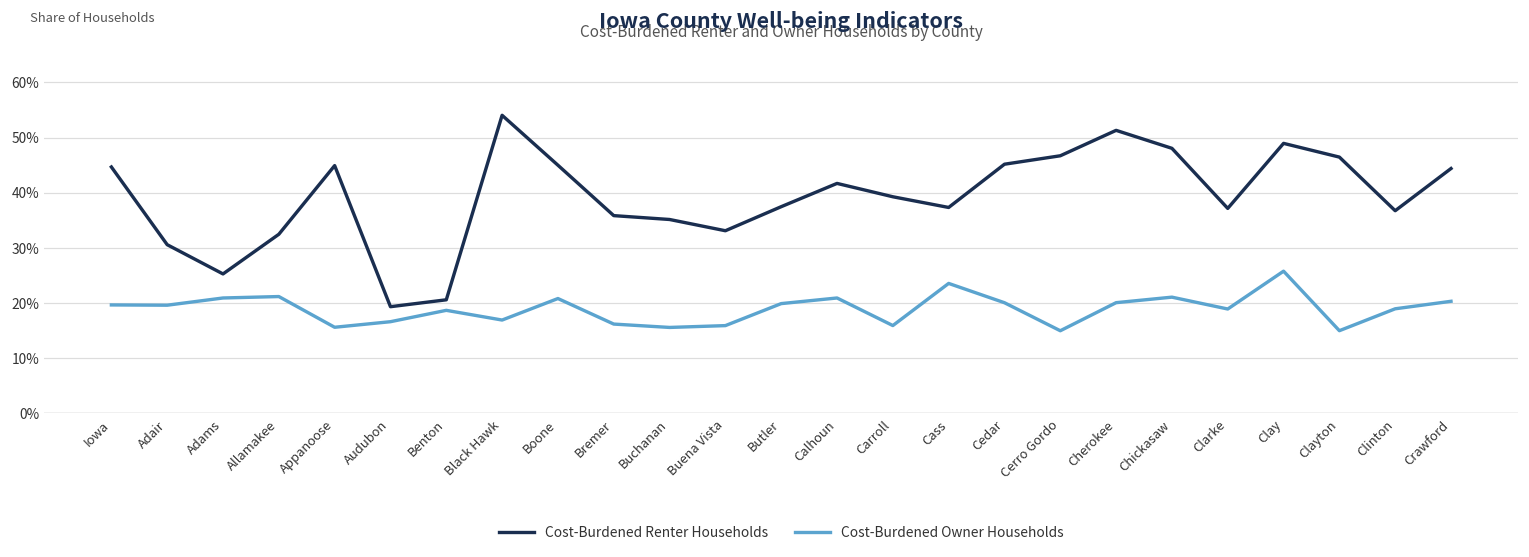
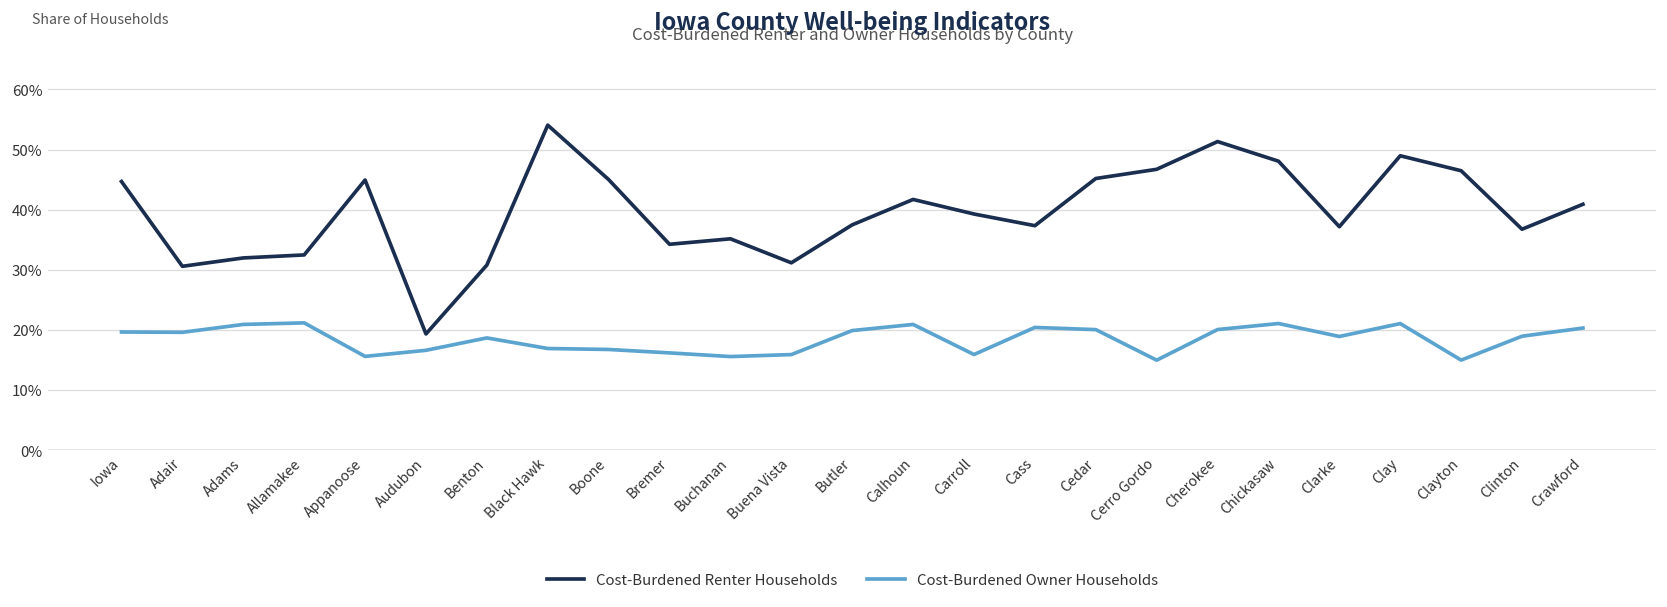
  {
    "Cost-Burdened Renter Households": {
      "Iowa": "45%",
      "Adair": "31%",
-     "Adams": "25%",
+     "Adams": "32%",
      "Allamakee": "32%",
      "Appanoose": "45%",
      "Audubon": "19%",
-     "Benton": "21%",
+     "Benton": "31%",
      "Black Hawk": "54%",
      "Boone": "45%",
-     "Bremer": "36%",
+     "Bremer": "34%",
      "Buchanan": "35%",
-     "Buena Vista": "33%",
+     "Buena Vista": "31%",
      "Butler": "37%",
      "Calhoun": "42%",
      "Carroll": "39%",
      "Cass": "37%",
      "Cedar": "45%",
      "Cerro Gordo": "47%",
      "Cherokee": "51%",
      "Chickasaw": "48%",
      "Clarke": "37%",
      "Clay": "49%",
      "Clayton": "46%",
      "Clinton": "37%",
-     "Crawford": "44%"
+     "Crawford": "41%"
    },
    "Cost-Burdened Owner Households": {
      "Iowa": "20%",
      "Adair": "20%",
      "Adams": "21%",
      "Allamakee": "21%",
      "Appanoose": "16%",
      "Audubon": "17%",
      "Benton": "19%",
      "Black Hawk": "17%",
-     "Boone": "21%",
+     "Boone": "17%",
      "Bremer": "16%",
      "Buchanan": "16%",
      "Buena Vista": "16%",
      "Butler": "20%",
      "Calhoun": "21%",
      "Carroll": "16%",
-     "Cass": "24%",
+     "Cass": "20%",
      "Cedar": "20%",
      "Cerro Gordo": "15%",
      "Cherokee": "20%",
      "Chickasaw": "21%",
      "Clarke": "19%",
-     "Clay": "26%",
+     "Clay": "21%",
      "Clayton": "15%",
      "Clinton": "19%",
      "Crawford": "20%"
    }
  }
